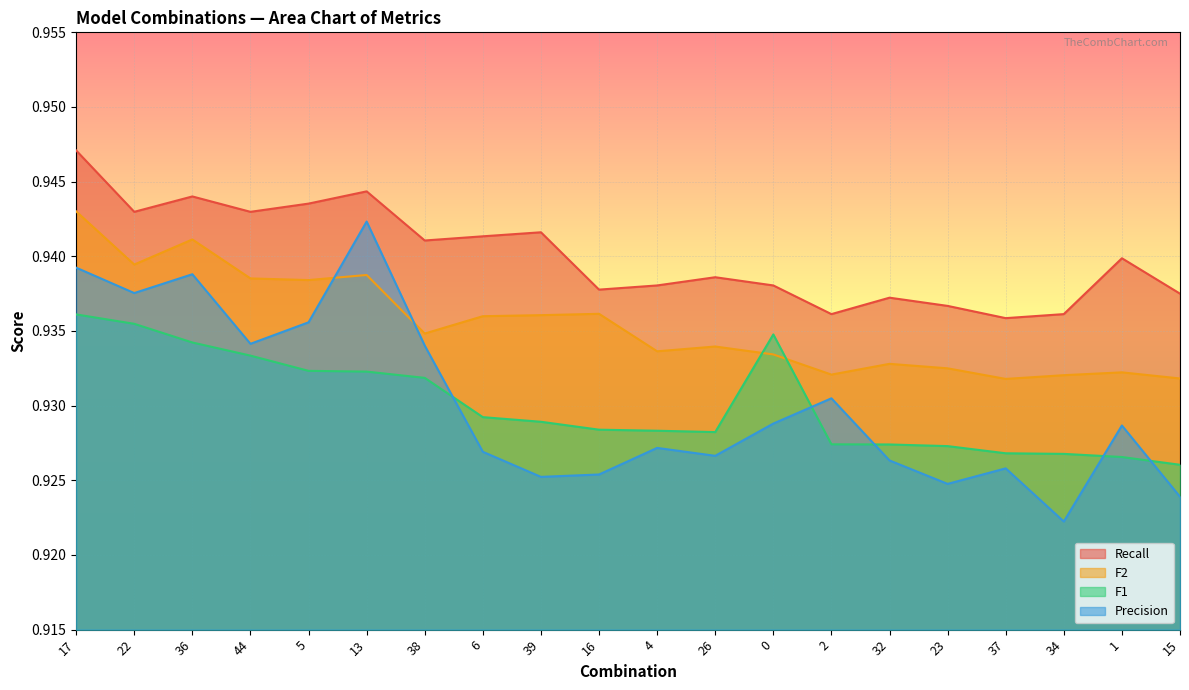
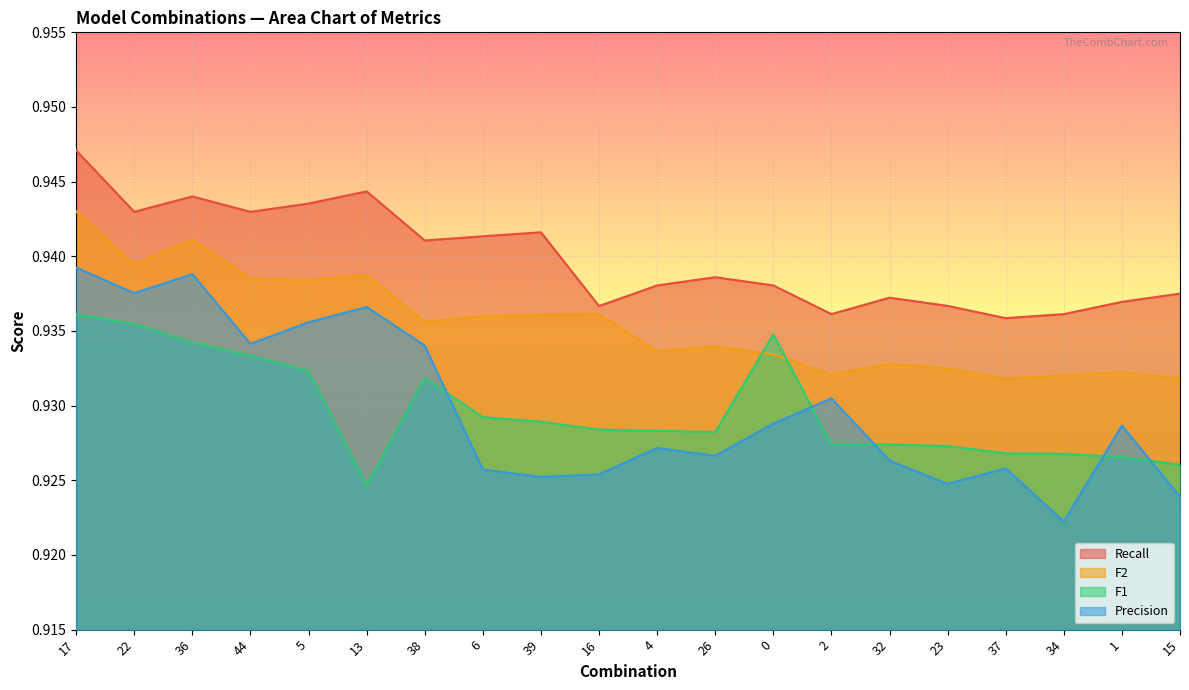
  {
    "Recall": {
      "17": 0.9471,
      "22": 0.9430,
      "36": 0.9440,
      "44": 0.9430,
      "5": 0.9435,
      "13": 0.9444,
      "38": 0.9411,
      "6": 0.9413,
      "39": 0.9416,
-     "16": 0.9378,
+     "16": 0.9367,
      "4": 0.9381,
      "26": 0.9386,
      "0": 0.9381,
      "2": 0.9361,
      "32": 0.9372,
      "23": 0.9367,
      "37": 0.9359,
      "34": 0.9361,
-     "1": 0.9399,
+     "1": 0.9370,
      "15": 0.9375
    },
    "F2": {
      "17": 0.9430,
      "22": 0.9395,
      "36": 0.9411,
      "44": 0.9385,
      "5": 0.9384,
      "13": 0.9388,
-     "38": 0.9348,
+     "38": 0.9356,
      "6": 0.9360,
      "39": 0.9361,
      "16": 0.9362,
      "4": 0.9336,
      "26": 0.9340,
      "0": 0.9334,
      "2": 0.9321,
      "32": 0.9328,
      "23": 0.9325,
      "37": 0.9318,
      "34": 0.9320,
      "1": 0.9322,
      "15": 0.9318
    },
    "F1": {
      "17": 0.9361,
      "22": 0.9355,
      "36": 0.9342,
      "44": 0.9334,
      "5": 0.9323,
-     "13": 0.9323,
+     "13": 0.9246,
      "38": 0.9319,
      "6": 0.9292,
      "39": 0.9289,
      "16": 0.9284,
      "4": 0.9283,
      "26": 0.9282,
      "0": 0.9348,
      "2": 0.9274,
      "32": 0.9274,
      "23": 0.9273,
      "37": 0.9268,
      "34": 0.9268,
      "1": 0.9266,
      "15": 0.9260
    },
    "Precision": {
      "17": 0.9392,
      "22": 0.9375,
      "36": 0.9388,
      "44": 0.9341,
      "5": 0.9356,
-     "13": 0.9423,
+     "13": 0.9366,
      "38": 0.9340,
-     "6": 0.9269,
+     "6": 0.9257,
      "39": 0.9252,
      "16": 0.9254,
      "4": 0.9272,
      "26": 0.9266,
      "0": 0.9288,
      "2": 0.9305,
      "32": 0.9263,
      "23": 0.9248,
      "37": 0.9258,
      "34": 0.9222,
      "1": 0.9287,
      "15": 0.9239
    }
  }
